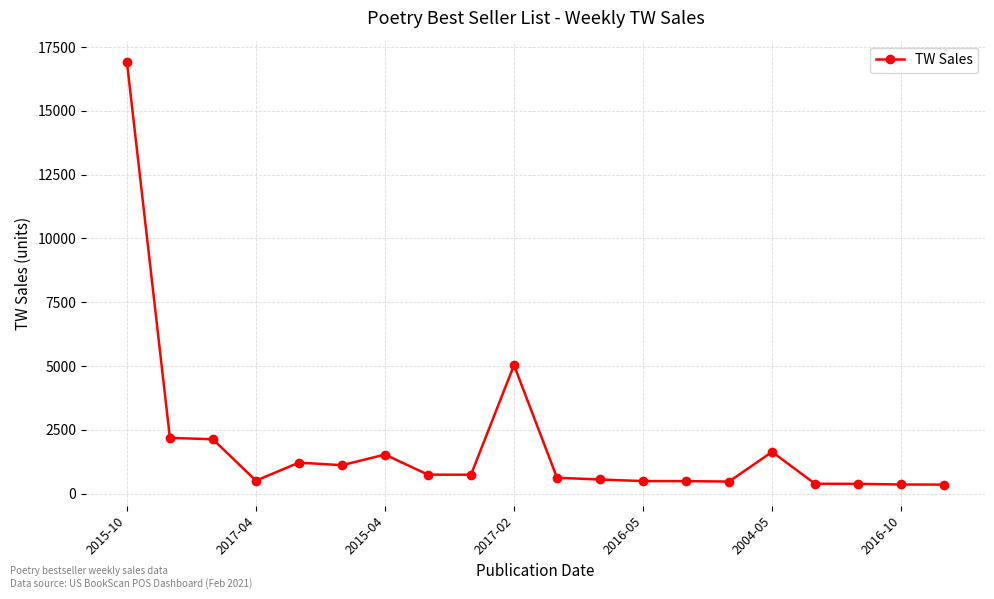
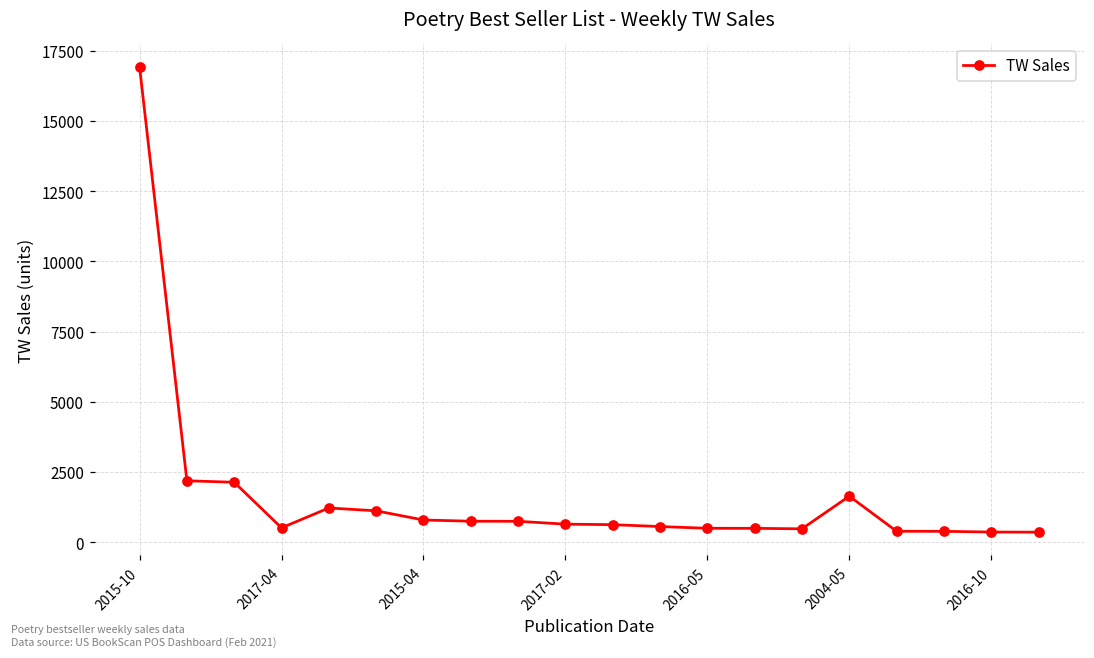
  {
    "2015-10": 16900,
    "2017-04": 500,
-   "2015-04": 1500,
-   "2017-02": 5000,
+   "2015-04": 800,
+   "2017-02": 600,
    "2016-05": 500,
    "2004-05": 1600,
    "2016-10": 400
  }
